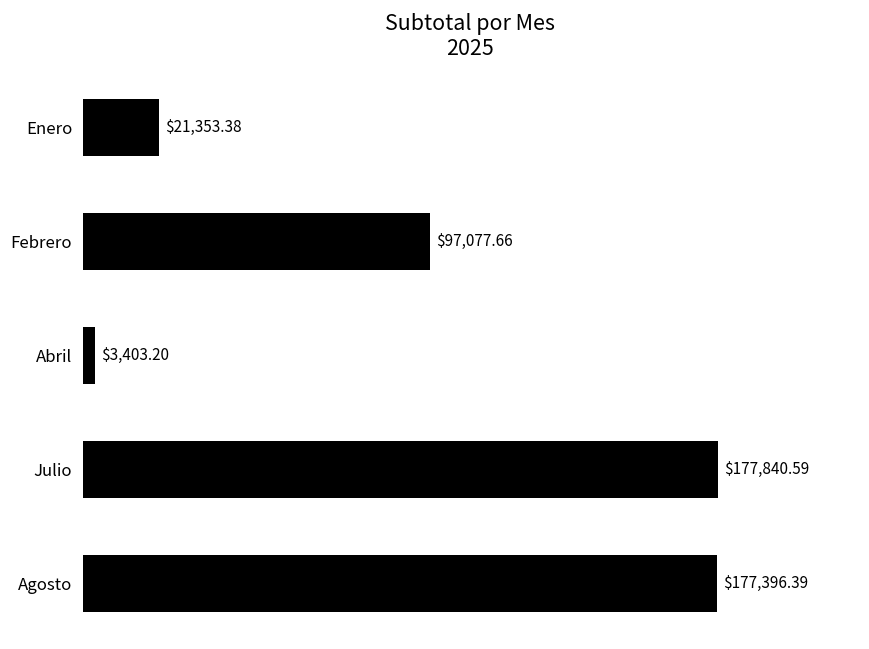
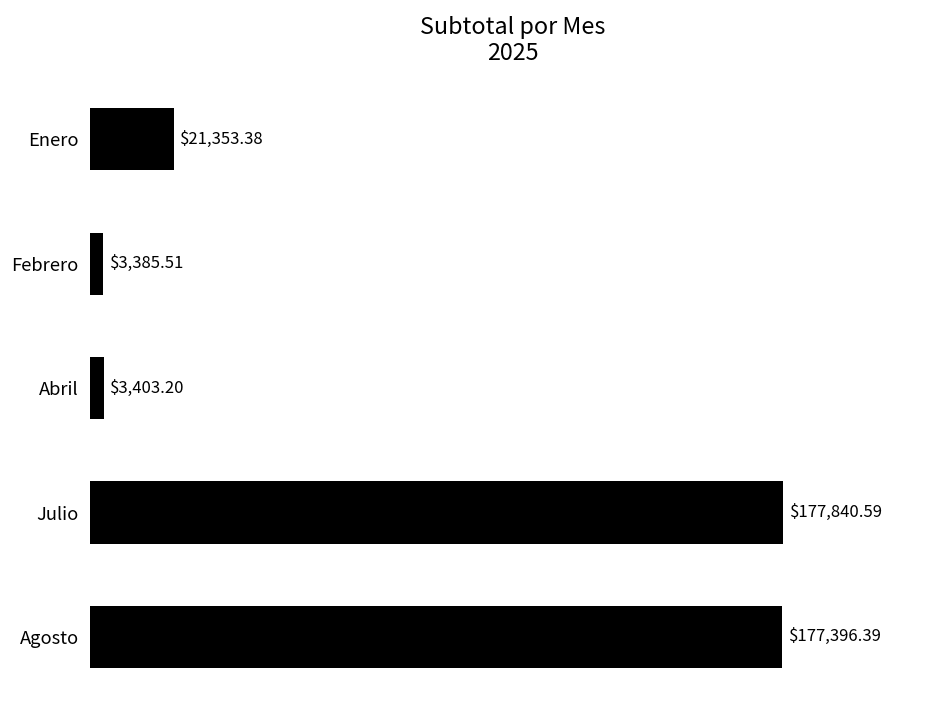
  {
    "Enero": "$21,353.38",
-   "Febrero": "$97,077.66",
+   "Febrero": "$3,385.51",
    "Abril": "$3,403.20",
    "Julio": "$177,840.59",
    "Agosto": "$177,396.39"
  }
